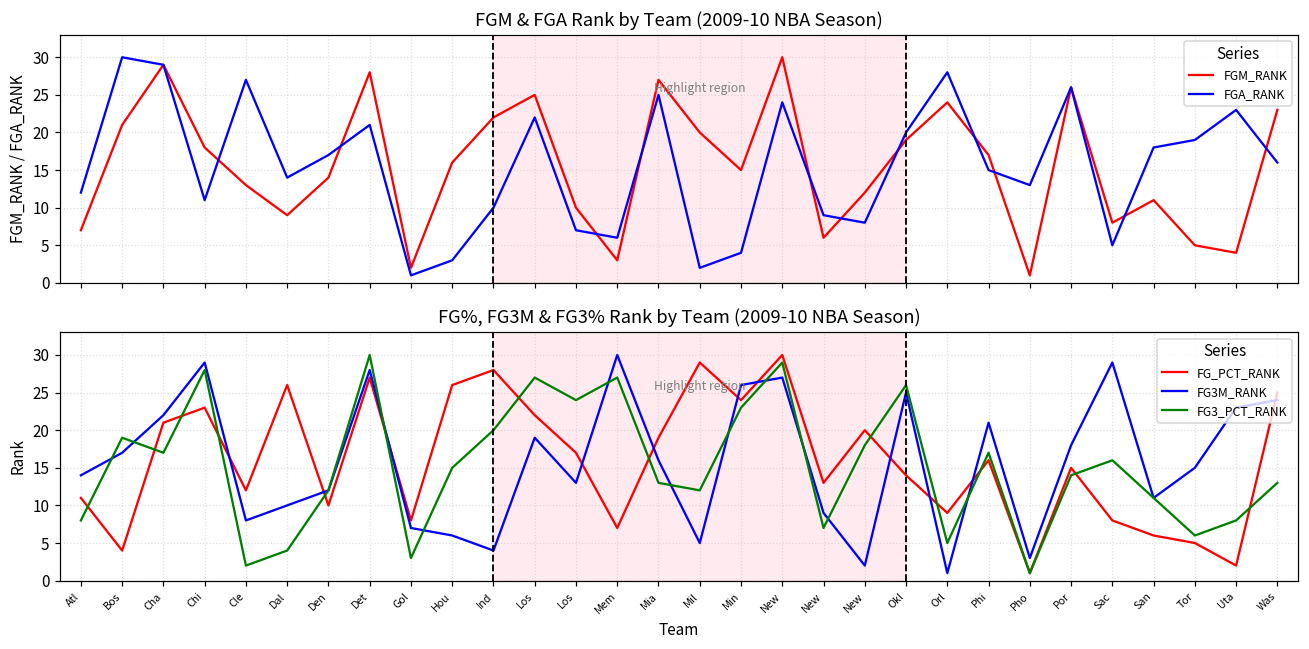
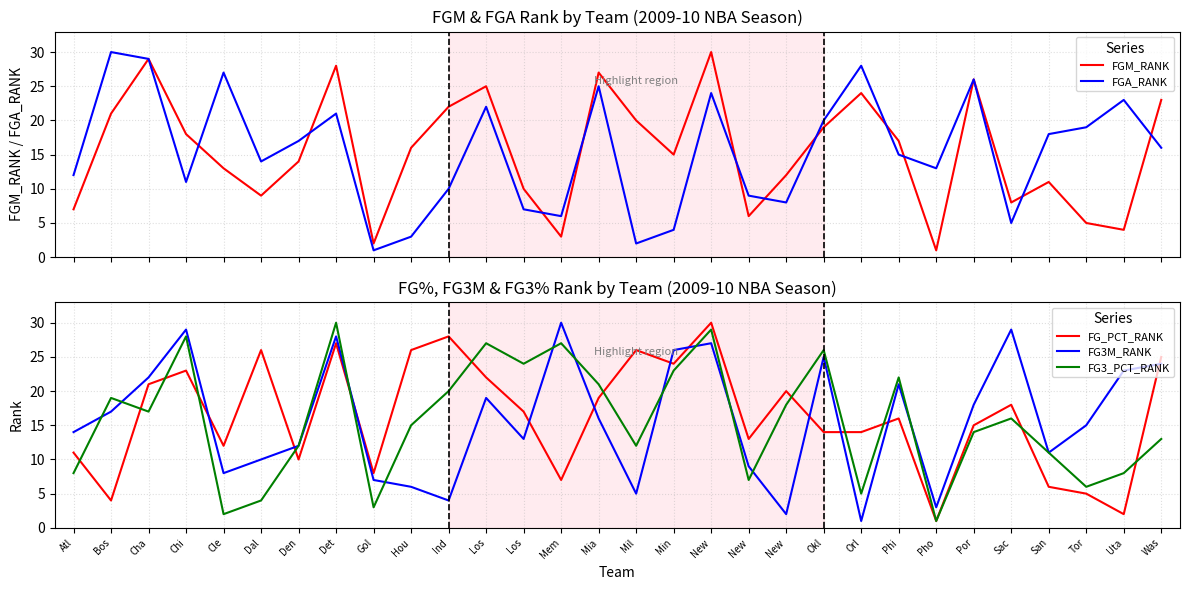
  {
    "FG%, FG3M & FG3% Rank by Team (2009-10 NBA Season)": {
      "FG_PCT_RANK": {
        "Atl": 11,
        "Bos": 4,
        "Cha": 21,
        "Chi": 23,
        "Cle": 12,
        "Dal": 26,
        "Den": 10,
        "Det": 27,
        "Gol": 8,
        "Hou": 26,
        "Ind": 28,
        "Mem": 7,
        "Mia": 19,
-       "Mil": 29,
+       "Mil": 26,
        "Min": 24,
        "Okl": 14,
-       "Orl": 9,
+       "Orl": 14,
        "Phi": 16,
        "Por": 15,
-       "Sac": 8,
+       "Sac": 18,
        "San": 6,
        "Tor": 5,
        "Uta": 2
      },
      "FG3M_RANK": {
        "Atl": 14,
        "Bos": 17,
        "Cha": 22,
        "Chi": 29,
        "Cle": 8,
        "Dal": 10,
        "Det": 28,
        "Gol": 7,
        "Hou": 6,
        "Ind": 4,
        "Mem": 30,
        "Mia": 16,
        "Mil": 5,
        "Min": 26,
        "Okl": 25,
        "Orl": 1,
        "Phi": 21,
        "Pho": 3,
        "Por": 18,
        "Sac": 29,
        "Tor": 15
      },
      "FG3_PCT_RANK": {
        "Atl": 8,
        "Bos": 19,
        "Cha": 17,
        "Chi": 28,
        "Cle": 2,
        "Dal": 4,
        "Det": 30,
        "Gol": 3,
        "Hou": 15,
        "Ind": 20,
        "Mem": 27,
-       "Mia": 13,
+       "Mia": 21,
        "Mil": 12,
        "Min": 23,
        "Okl": 26,
        "Orl": 5,
-       "Phi": 17,
+       "Phi": 22,
        "Por": 14,
        "Sac": 16,
        "Tor": 6,
        "Uta": 8,
        "Was": 13
      }
    }
  }
